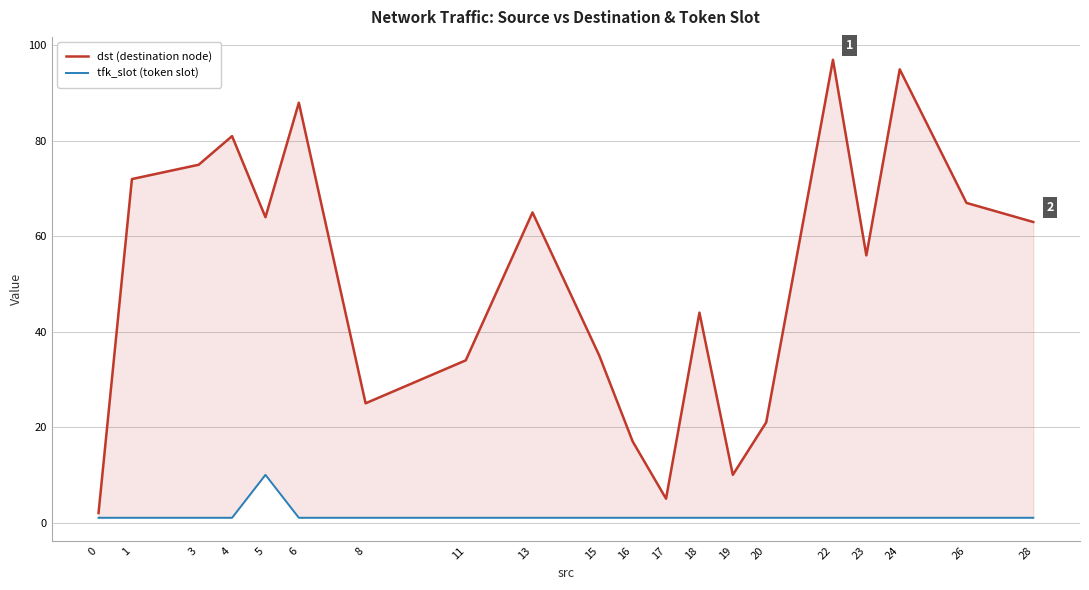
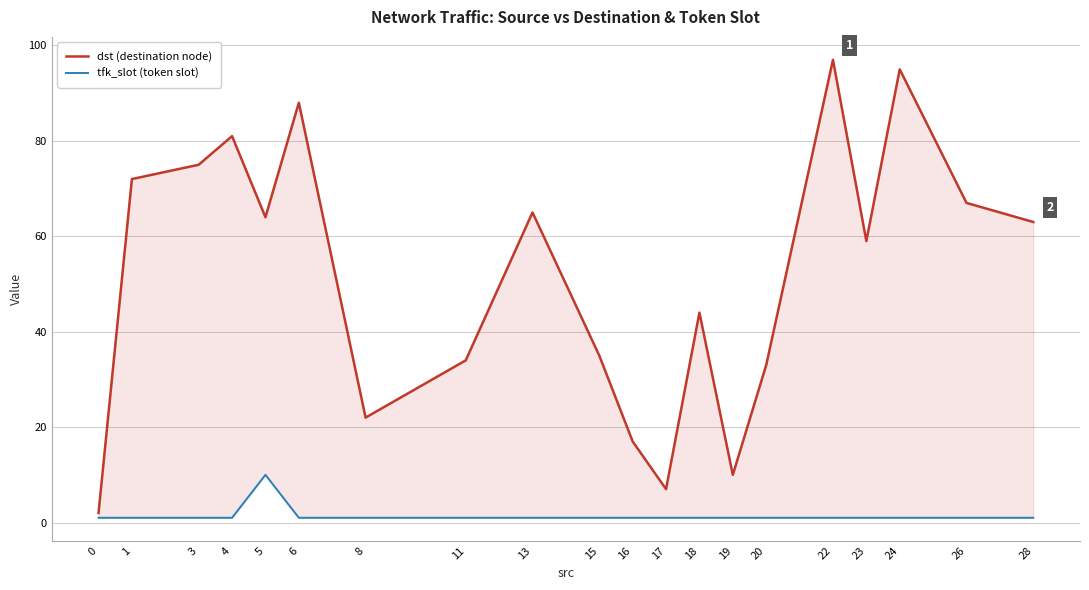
  {
    "dst (destination node)": {
      "0": 2,
      "1": 72,
      "3": 75,
      "4": 81,
      "5": 64,
      "6": 88,
-     "8": 25,
+     "8": 22,
      "11": 34,
      "13": 65,
      "15": 35,
      "16": 17,
-     "17": 5,
+     "17": 7,
      "18": 44,
      "19": 10,
-     "20": 21,
-     "23": 56,
+     "20": 33,
+     "23": 59,
      "24": 95,
      "26": 67
    },
    "tfk_slot (token slot)": {
      "0": 1,
      "1": 1,
      "3": 1,
      "4": 1,
      "5": 10,
      "6": 1,
      "8": 1,
      "11": 1,
      "13": 1,
      "15": 1,
      "16": 1,
      "17": 1,
      "18": 1,
      "19": 1,
      "20": 1,
      "22": 1,
      "23": 1,
      "24": 1,
      "26": 1,
      "28": 1
    }
  }
